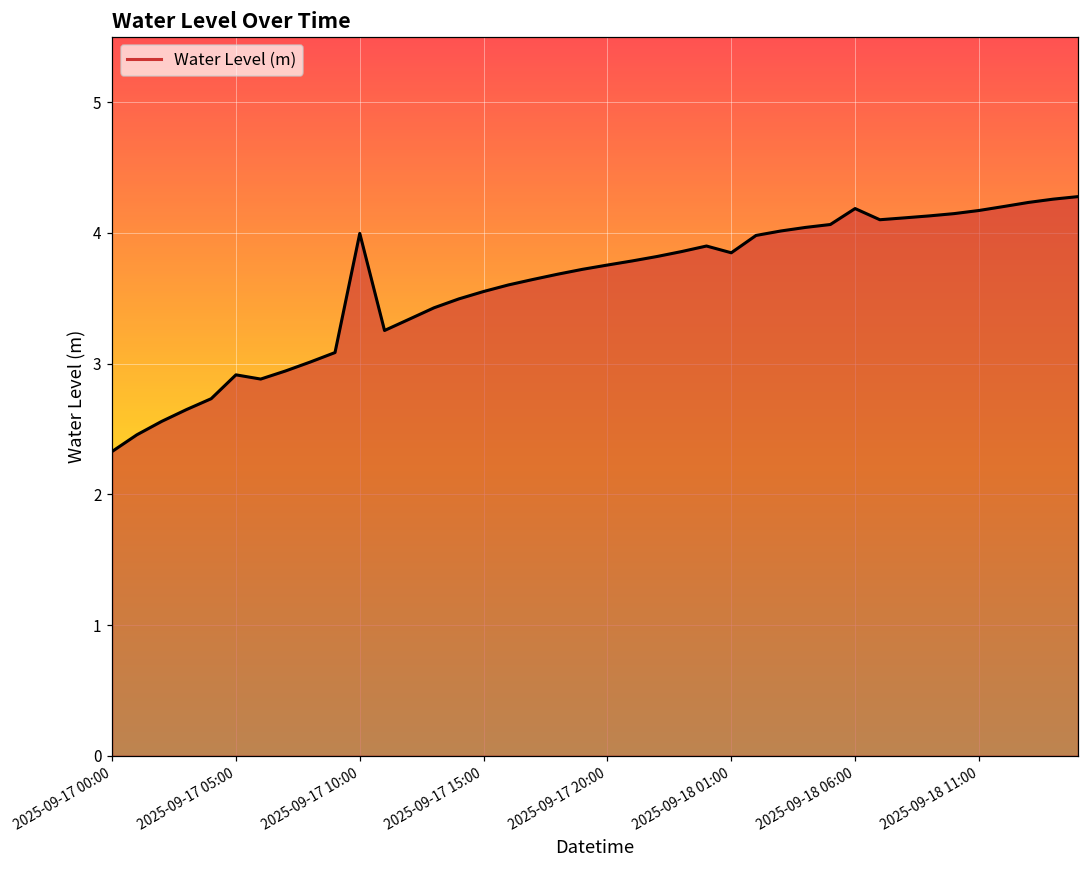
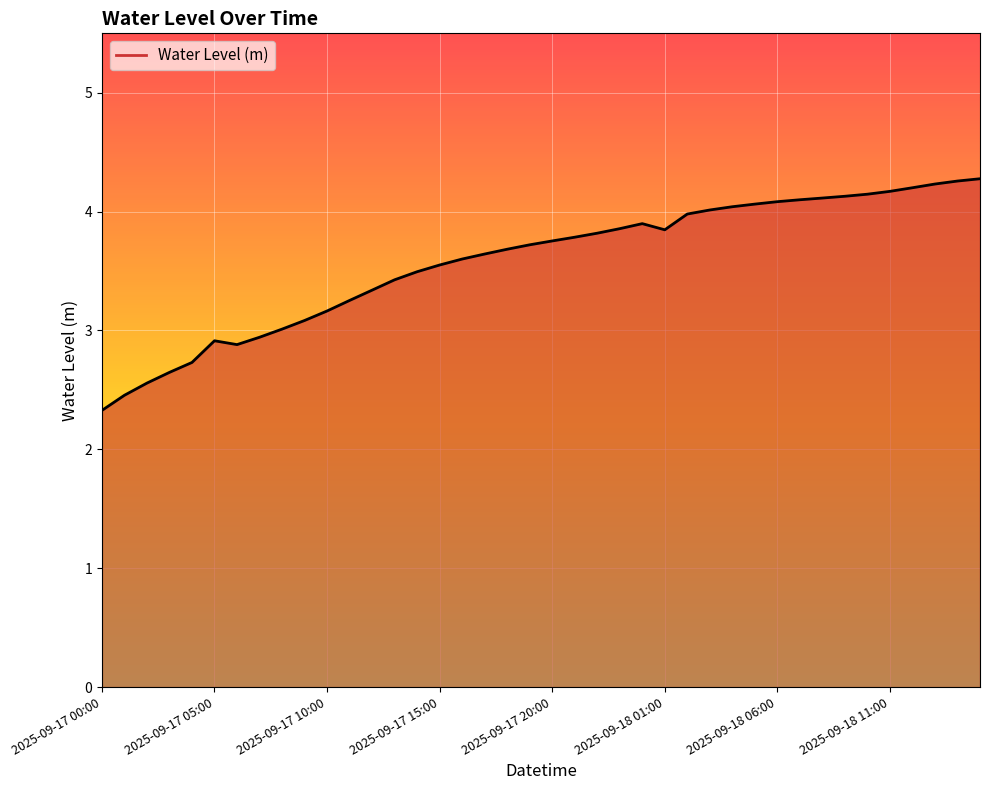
  {
    "2025-09-17 00:00": 2.33,
    "2025-09-17 05:00": 2.91,
-   "2025-09-17 10:00": 4.00,
+   "2025-09-17 10:00": 3.16,
    "2025-09-17 15:00": 3.55,
    "2025-09-17 20:00": 3.75,
    "2025-09-18 01:00": 3.85,
-   "2025-09-18 06:00": 4.19,
+   "2025-09-18 06:00": 4.08,
    "2025-09-18 11:00": 4.17
  }
